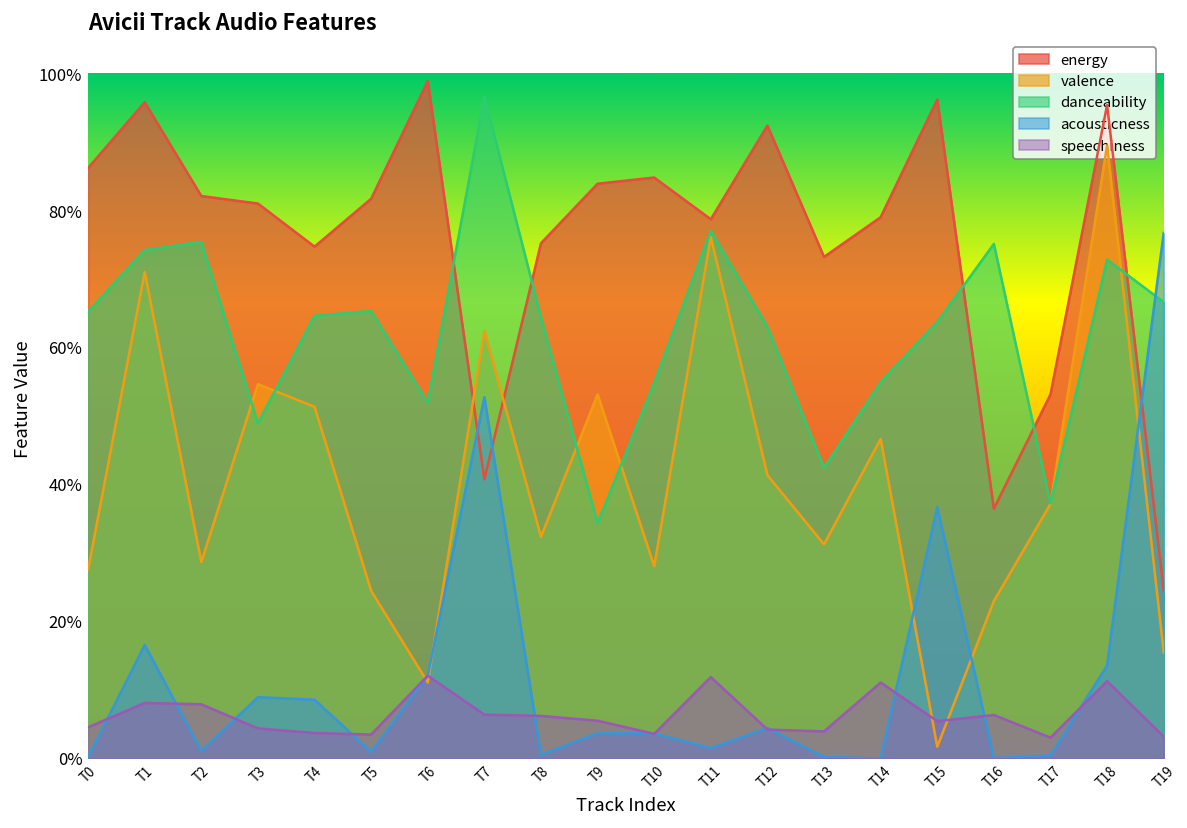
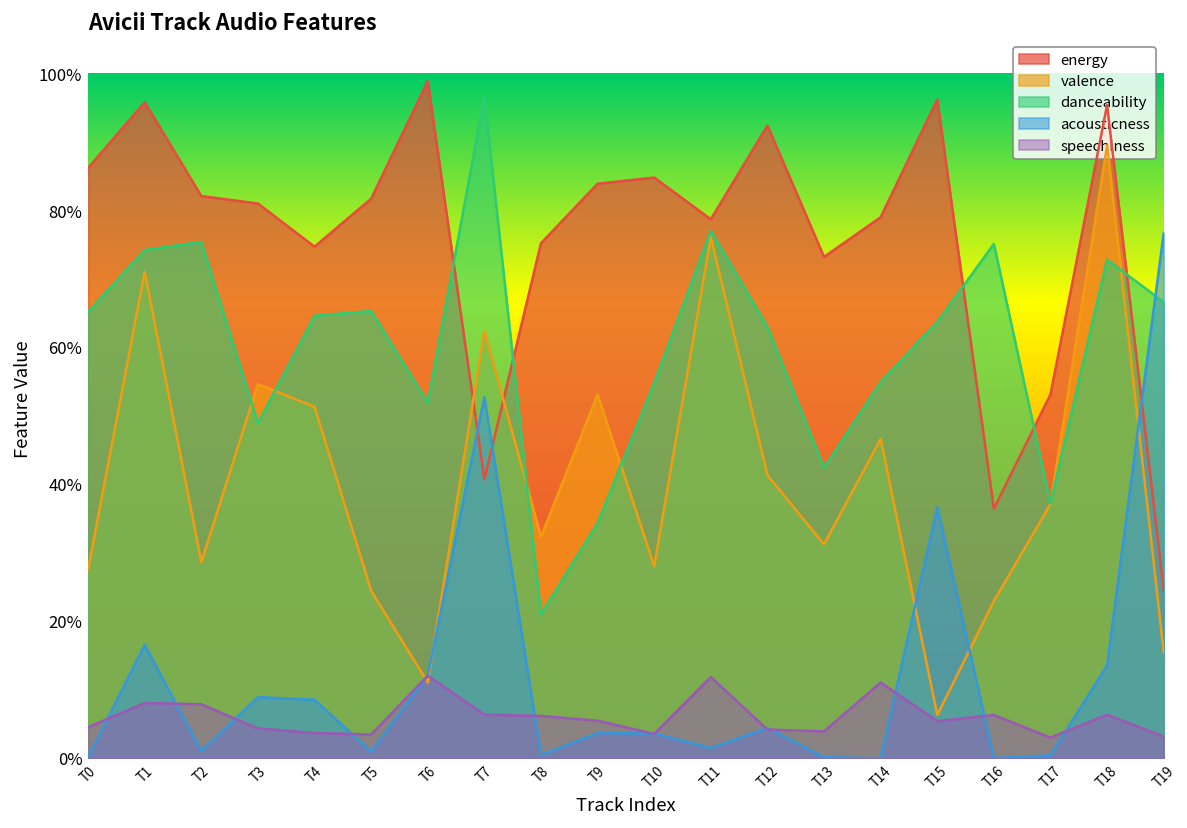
  {
    "energy": {
      "T0": "86%",
      "T1": "96%",
      "T2": "82%",
      "T3": "81%",
      "T4": "75%",
      "T5": "82%",
      "T6": "99%",
      "T7": "41%",
      "T8": "75%",
      "T9": "84%",
      "T10": "85%",
      "T11": "79%",
      "T12": "93%",
      "T13": "73%",
      "T14": "79%",
      "T15": "96%",
      "T16": "37%",
      "T17": "53%",
      "T19": "25%"
    },
    "valence": {
      "T0": "28%",
      "T1": "71%",
      "T2": "29%",
      "T3": "55%",
      "T4": "51%",
      "T5": "25%",
      "T6": "11%",
      "T7": "63%",
      "T8": "32%",
      "T9": "53%",
      "T10": "28%",
      "T11": "76%",
      "T12": "41%",
      "T13": "31%",
      "T14": "47%",
-     "T15": "2%",
+     "T15": "6%",
      "T16": "23%",
      "T19": "16%"
    },
    "danceability": {
      "T0": "65%",
      "T1": "74%",
      "T2": "76%",
      "T3": "49%",
      "T4": "65%",
      "T5": "65%",
      "T6": "52%",
      "T7": "97%",
-     "T8": "65%",
+     "T8": "21%",
      "T9": "34%",
      "T10": "55%",
      "T11": "77%",
      "T12": "63%",
      "T13": "43%",
      "T14": "55%",
      "T15": "64%",
      "T16": "75%",
      "T18": "73%",
      "T19": "67%"
    },
    "acousticness": {
      "T0": "0%",
      "T1": "17%",
      "T2": "1%",
      "T3": "9%",
      "T4": "9%",
      "T5": "1%",
      "T7": "53%",
      "T8": "0%",
      "T9": "4%",
      "T11": "2%",
      "T13": "0%",
      "T14": "0%",
      "T15": "37%",
      "T16": "0%",
      "T17": "0%",
      "T18": "14%",
      "T19": "77%"
    },
    "speechiness": {
      "T0": "5%",
      "T1": "8%",
      "T2": "8%",
      "T3": "4%",
      "T4": "4%",
      "T5": "4%",
      "T7": "6%",
      "T8": "6%",
      "T9": "6%",
      "T11": "12%",
      "T13": "4%",
      "T14": "11%",
      "T15": "5%",
      "T16": "6%",
      "T17": "3%",
-     "T18": "11%",
+     "T18": "6%",
      "T19": "3%"
    }
  }
